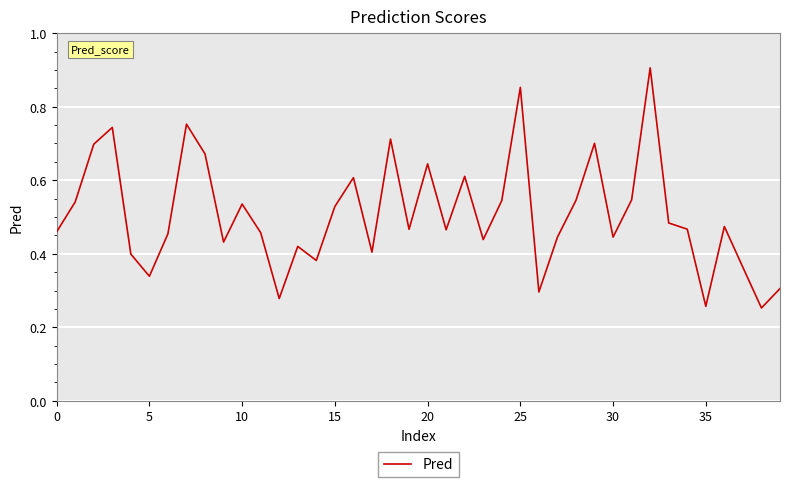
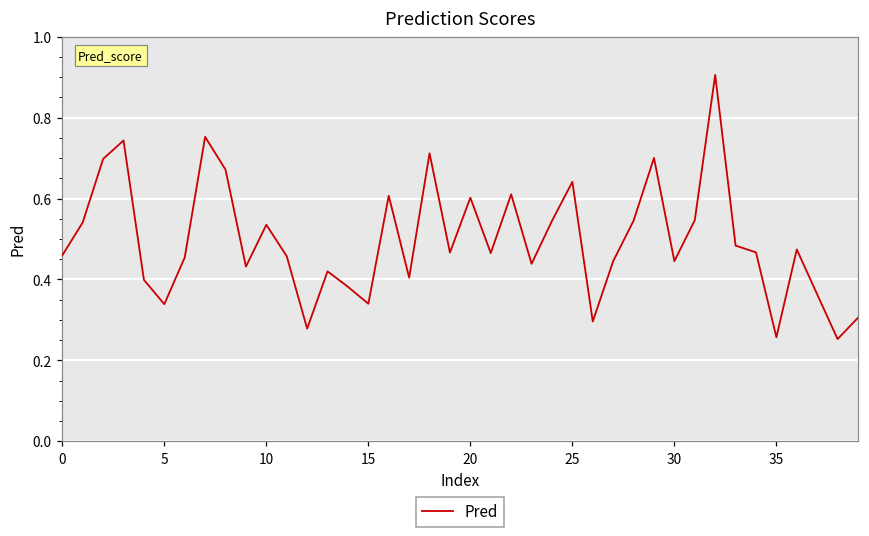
  {
    "0": 0.46,
    "5": 0.34,
    "10": 0.54,
-   "15": 0.53,
-   "20": 0.64,
-   "25": 0.85,
+   "15": 0.34,
+   "20": 0.60,
+   "25": 0.64,
    "30": 0.45,
    "35": 0.26
  }
